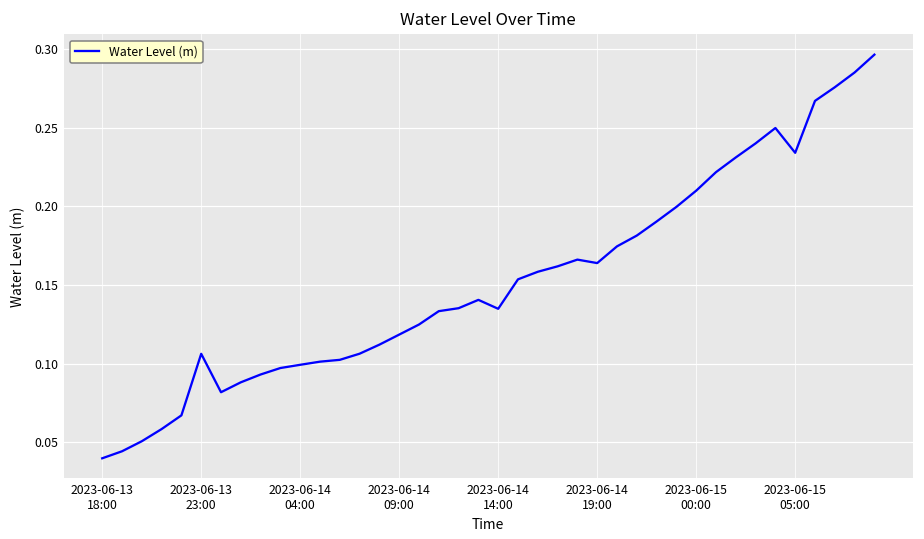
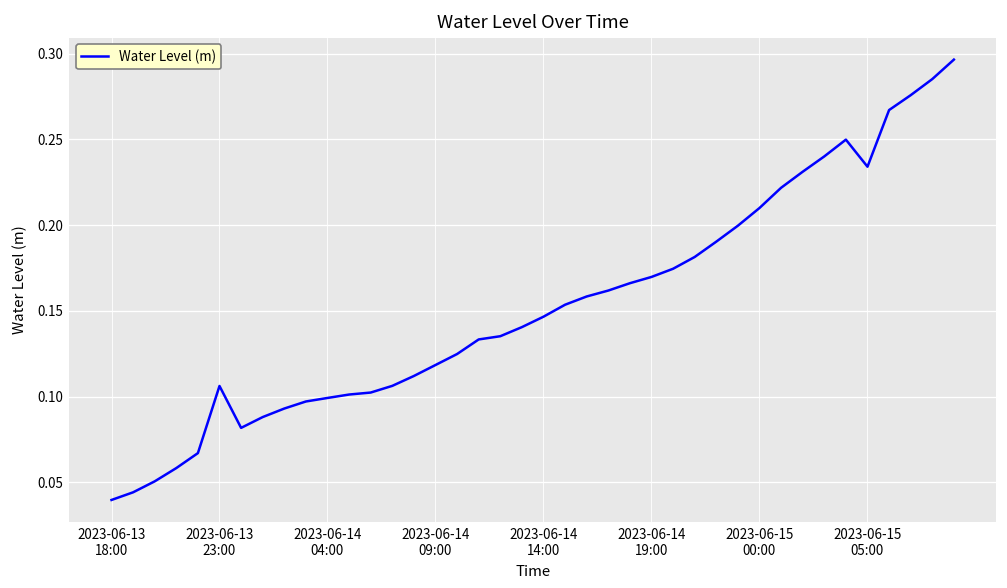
  {
    "2023-06-13 18:00": 0.040,
    "2023-06-13 23:00": 0.106,
    "2023-06-14 04:00": 0.099,
    "2023-06-14 09:00": 0.118,
-   "2023-06-14 14:00": 0.135,
-   "2023-06-14 19:00": 0.164,
+   "2023-06-14 14:00": 0.147,
+   "2023-06-14 19:00": 0.170,
    "2023-06-15 00:00": 0.210,
    "2023-06-15 05:00": 0.234
  }
